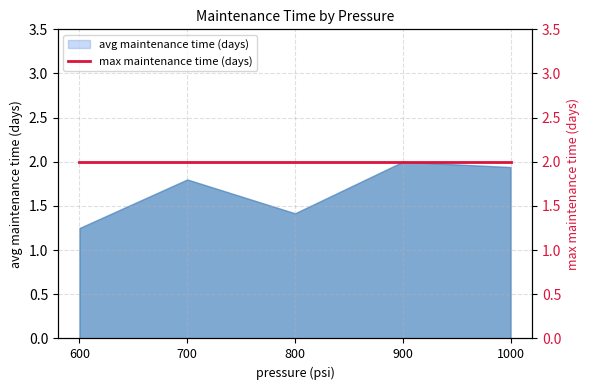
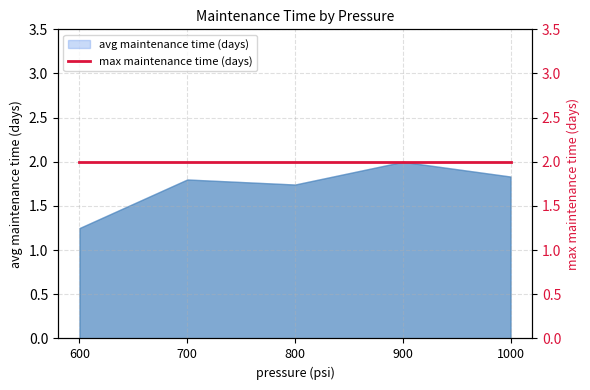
  {
    "avg maintenance time (days)": {
      "600": 1.3,
      "700": 1.8,
-     "800": 1.4,
+     "800": 1.7,
      "900": 2.0,
-     "1000": 1.9
+     "1000": 1.8
    },
    "max maintenance time (days)": {
      "600": 2.0,
      "700": 2.0,
      "800": 2.0,
      "900": 2.0,
      "1000": 2.0
    }
  }
